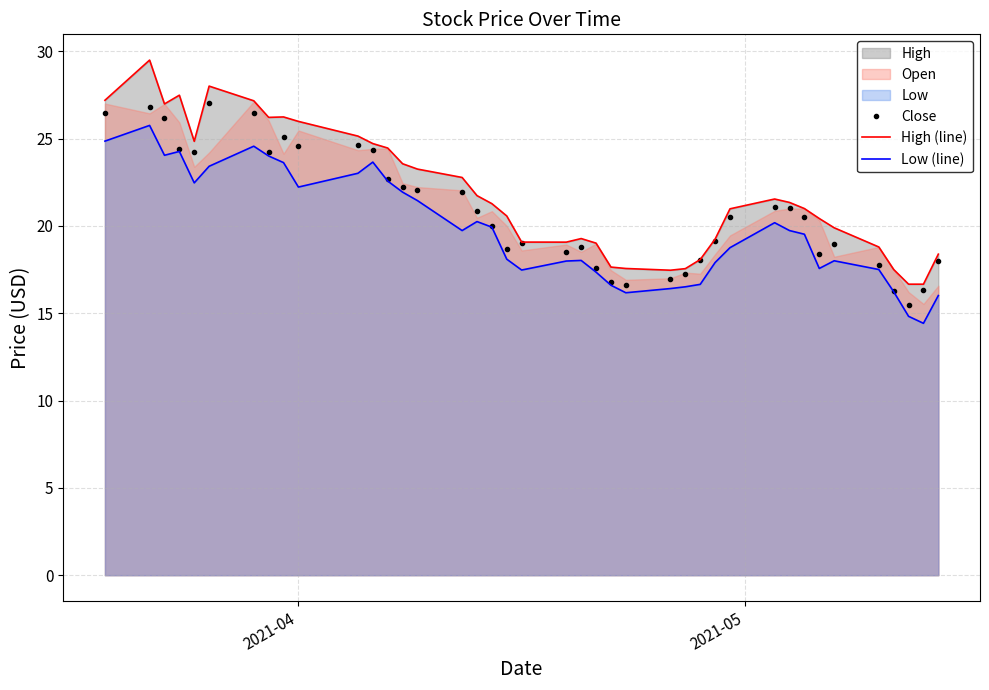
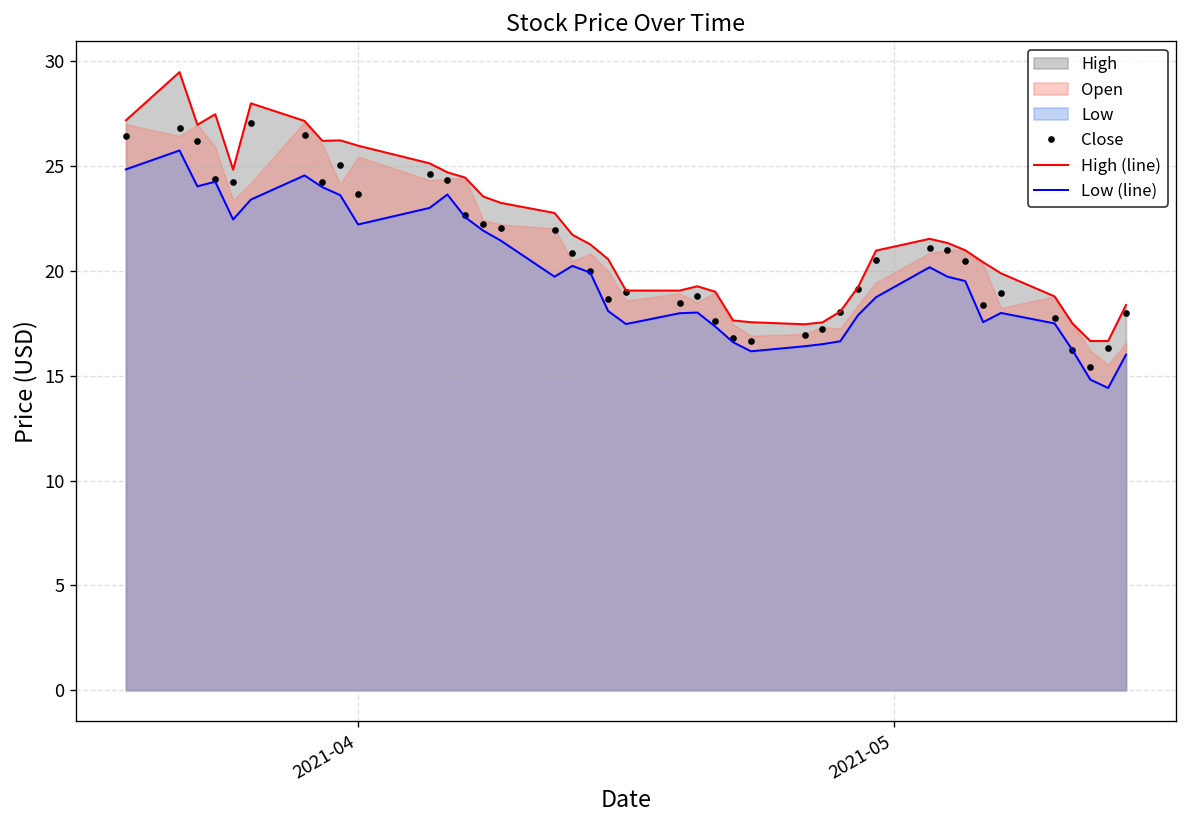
  {
    "Close": {
-     "2021-04": 24.6
+     "2021-04": 23.7
    },
    "High": {
      "2021-04": 26.0
    },
    "Open": {
      "2021-04": 25.5
    },
    "Low": {
      "2021-04": 22.2
    }
  }
